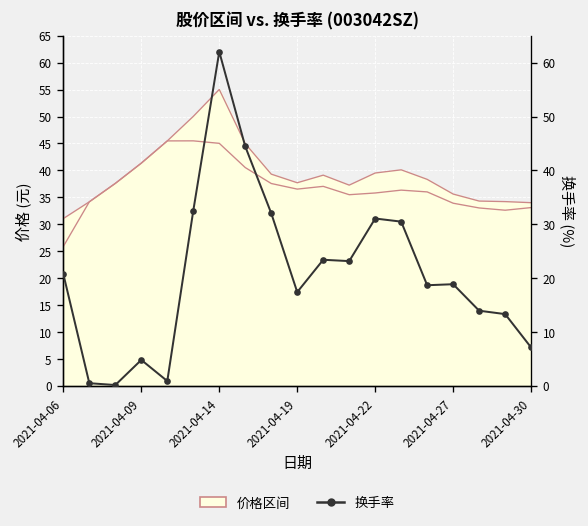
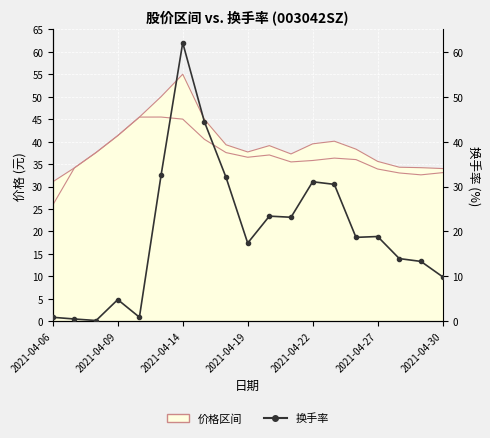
  {
    "换手率": {
-     "2021-04-06": 21,
+     "2021-04-06": 1,
      "2021-04-09": 5,
      "2021-04-14": 62,
      "2021-04-19": 17,
      "2021-04-22": 31,
      "2021-04-27": 19,
-     "2021-04-30": 7
+     "2021-04-30": 10
    }
  }
